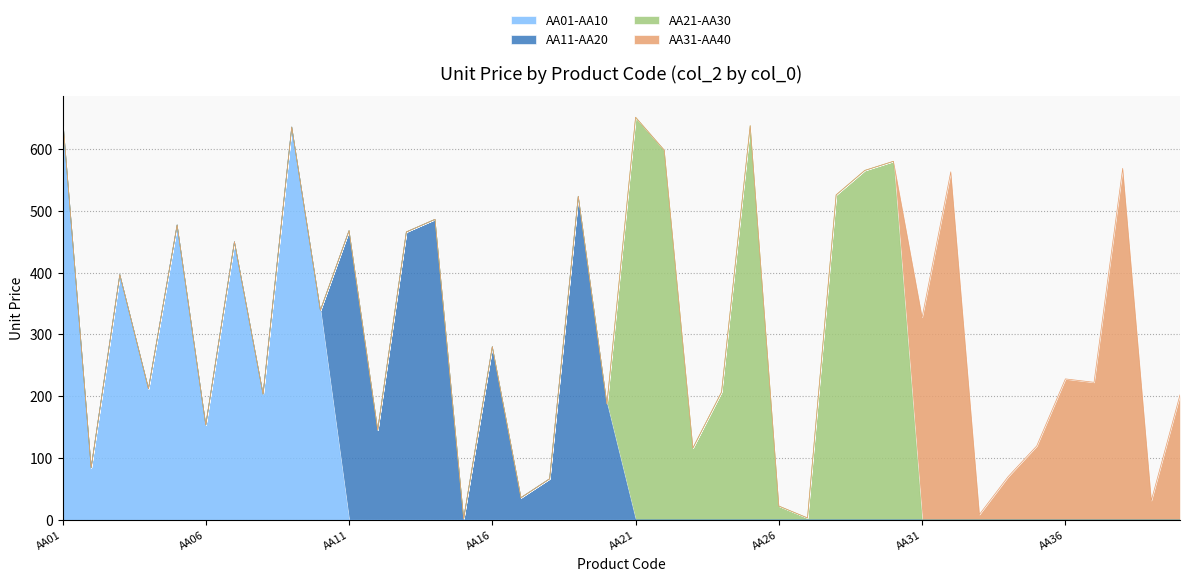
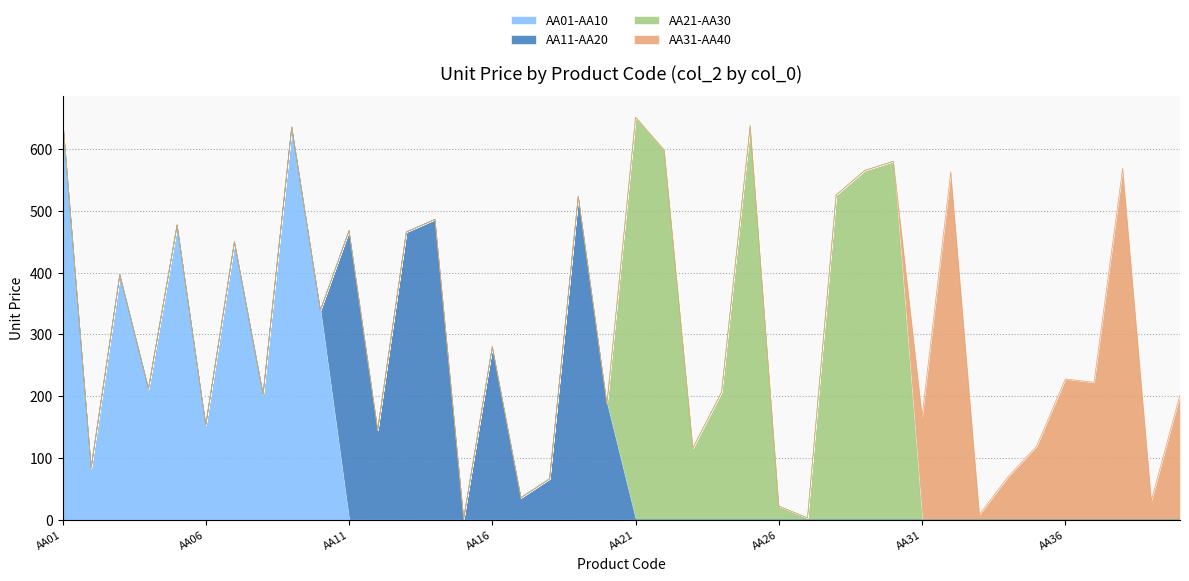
  {
    "AA01-AA10": {
      "AA11": 0,
      "AA16": 0
    },
    "AA31-AA40": {
-     "AA31": 330,
+     "AA31": 170,
      "AA36": 230
    }
  }
